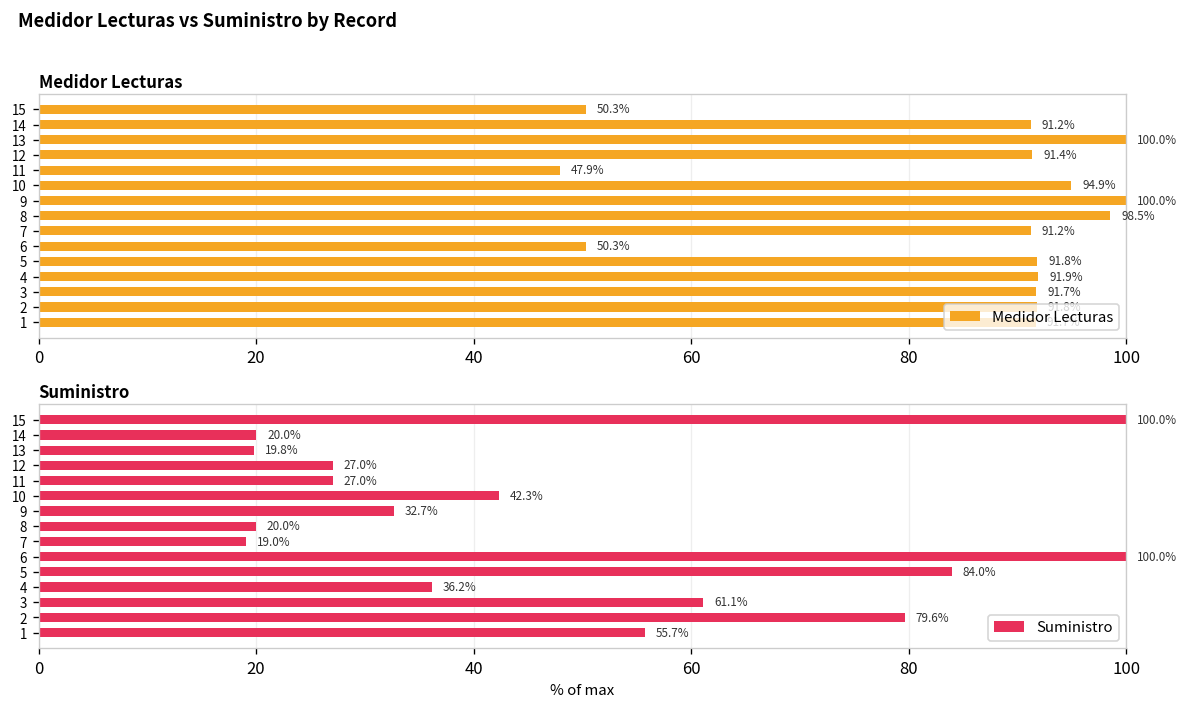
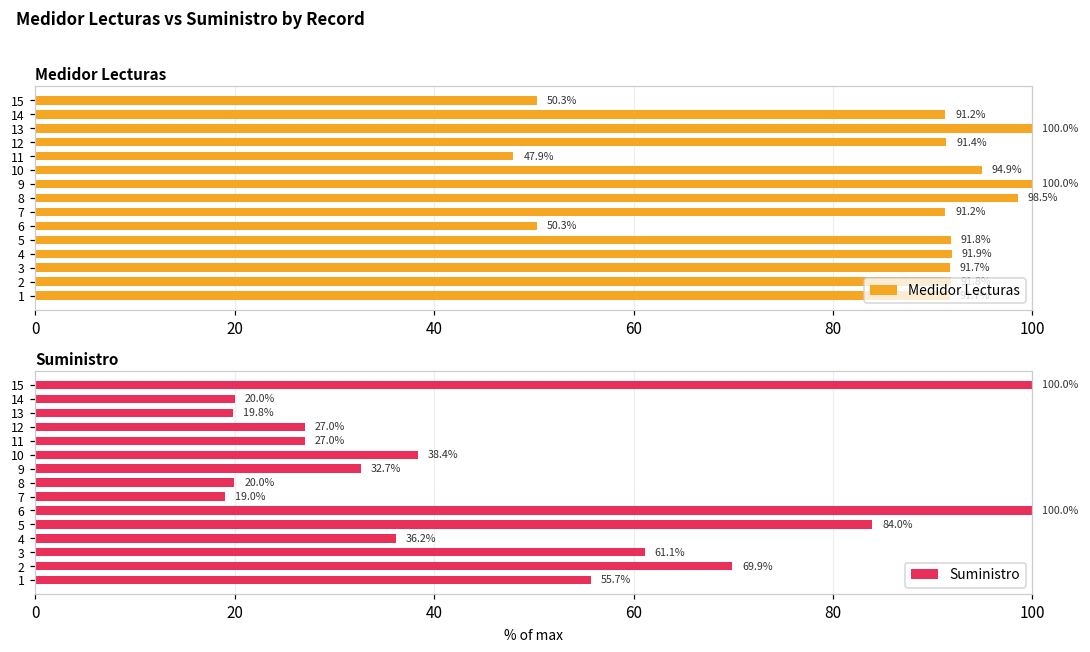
  {
    "Medidor Lecturas": {
      "15": "50.3%",
      "14": "91.2%",
      "13": "100.0%",
      "12": "91.4%",
      "11": "47.9%",
      "10": "94.9%",
      "9": "100.0%",
      "8": "98.5%",
      "7": "91.2%",
      "6": "50.3%",
      "5": "91.8%",
      "4": "91.9%",
      "3": "91.7%"
    },
    "Suministro": {
      "15": "100.0%",
      "14": "20.0%",
      "13": "19.8%",
      "12": "27.0%",
      "11": "27.0%",
-     "10": "42.3%",
+     "10": "38.4%",
      "9": "32.7%",
      "8": "20.0%",
      "7": "19.0%",
      "6": "100.0%",
      "5": "84.0%",
      "4": "36.2%",
      "3": "61.1%",
-     "2": "79.6%",
+     "2": "69.9%",
      "1": "55.7%"
    }
  }
